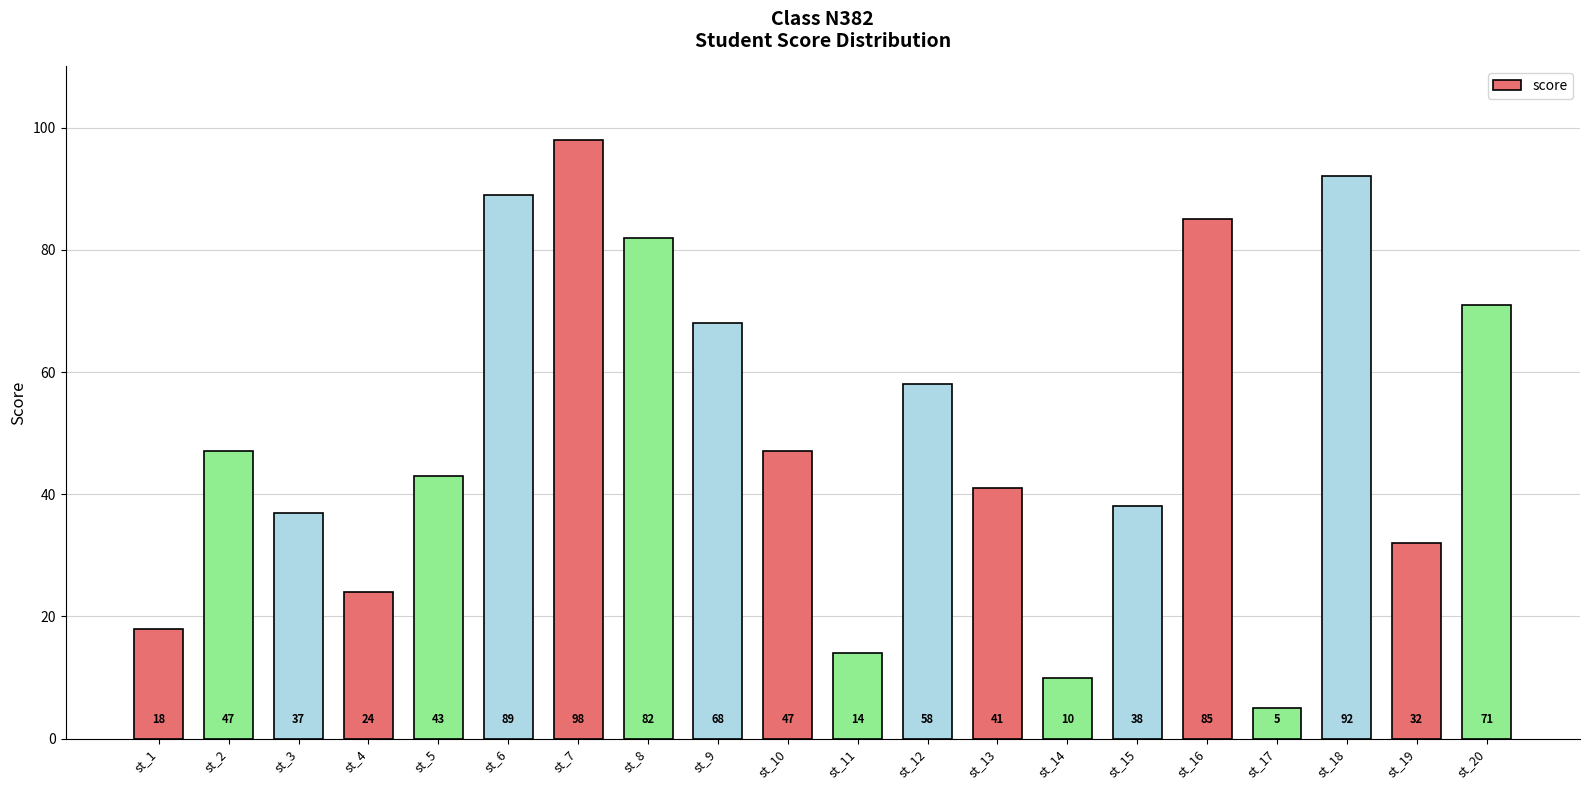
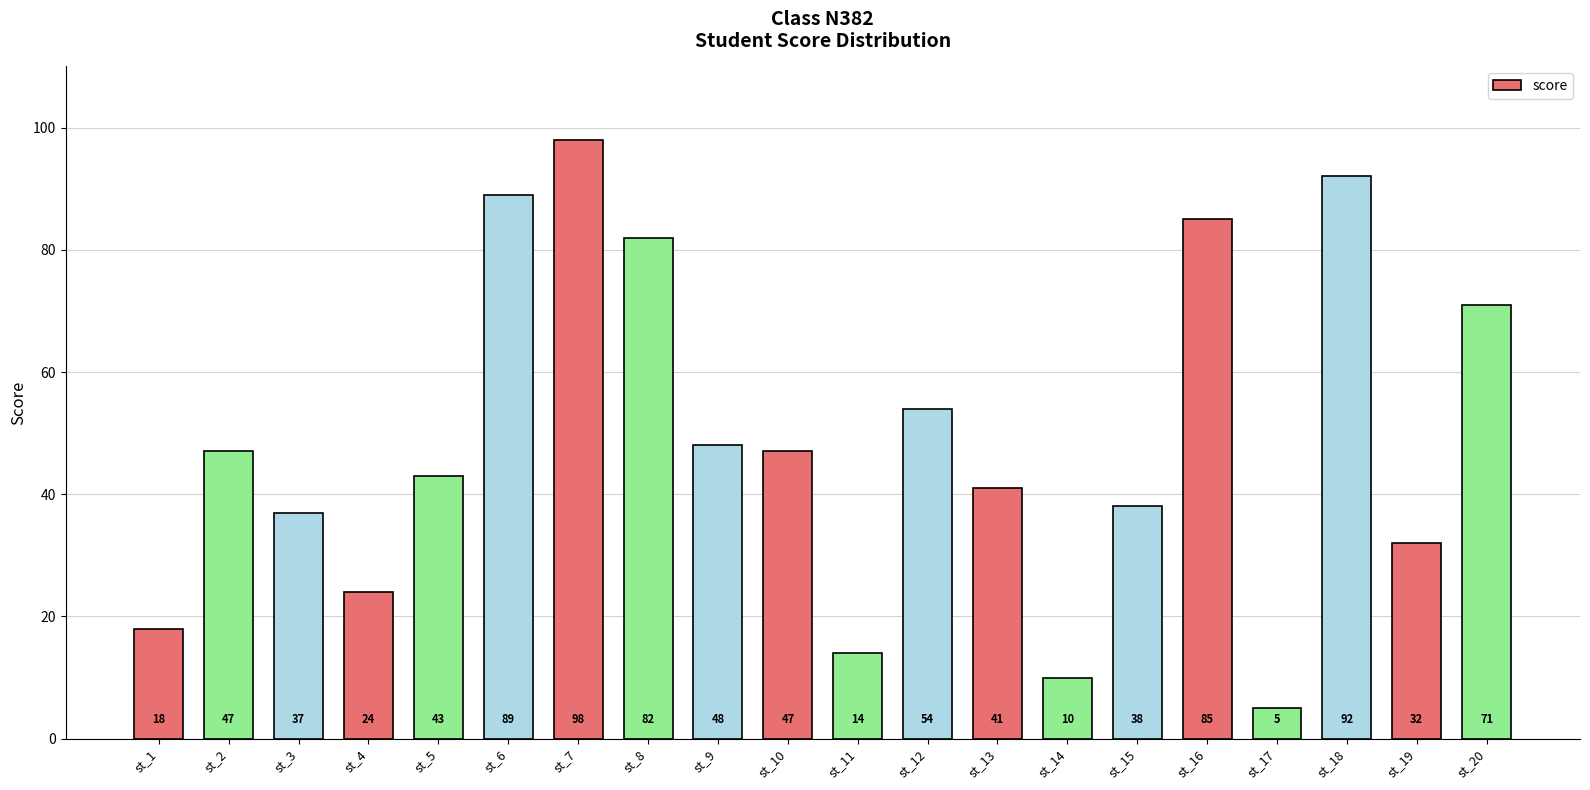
  {
    "st_1": 18,
    "st_2": 47,
    "st_3": 37,
    "st_4": 24,
    "st_5": 43,
    "st_6": 89,
    "st_7": 98,
    "st_8": 82,
-   "st_9": 68,
+   "st_9": 48,
    "st_10": 47,
    "st_11": 14,
-   "st_12": 58,
+   "st_12": 54,
    "st_13": 41,
    "st_14": 10,
    "st_15": 38,
    "st_16": 85,
    "st_17": 5,
    "st_18": 92,
    "st_19": 32,
    "st_20": 71
  }
